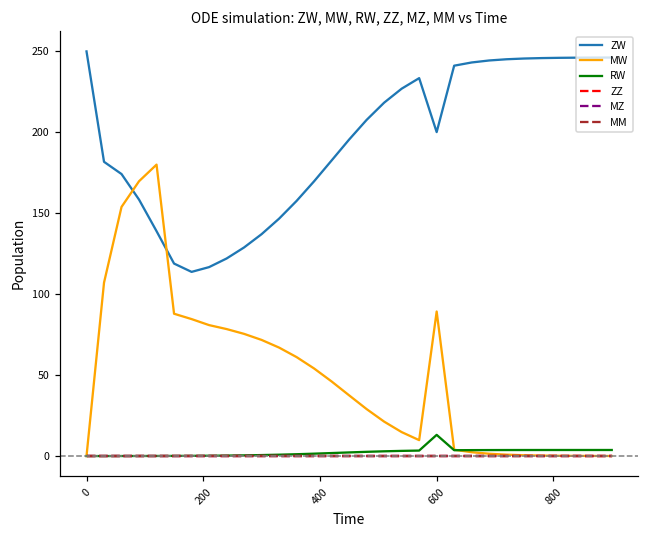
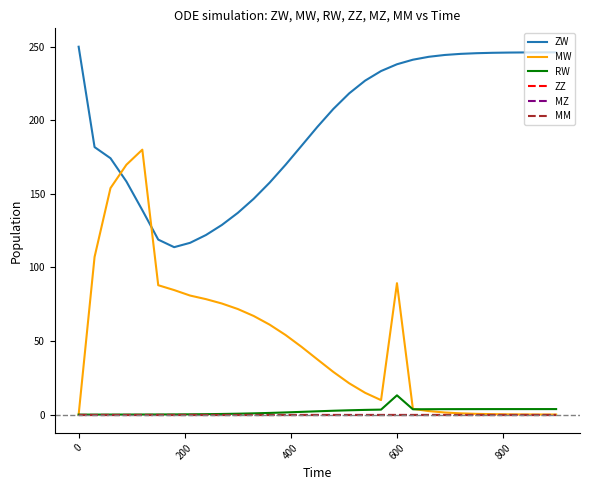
  {
    "ZW": {
      "0": 250,
-     "600": 200
+     "600": 238
    },
    "MW": {
      "600": 89
    },
    "RW": {
      "600": 13
    },
    "MM": {
      "600": 0
    }
  }
